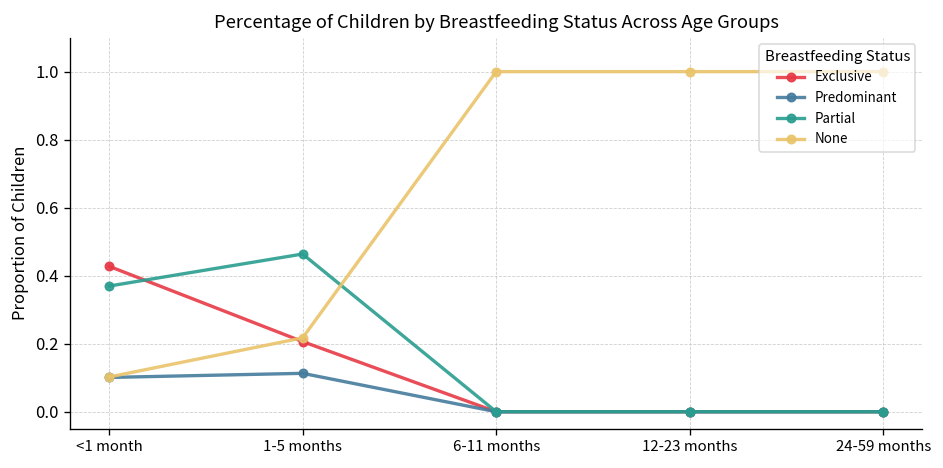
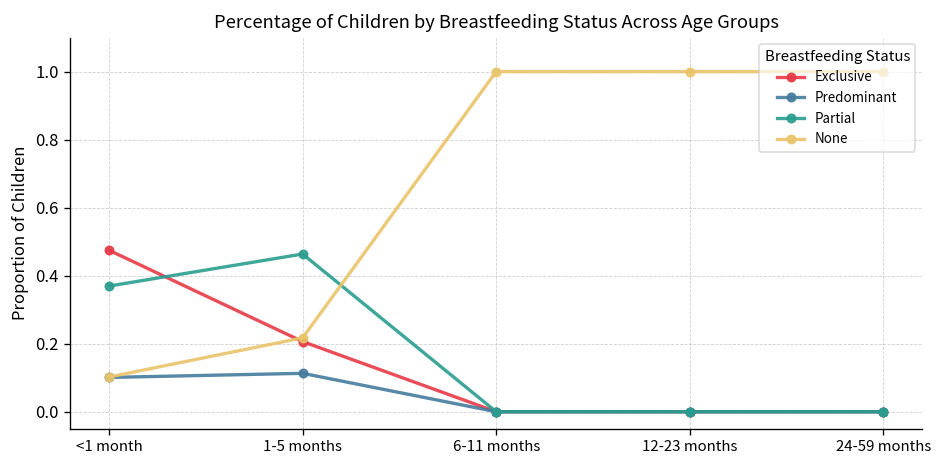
  {
    "Exclusive": {
-     "<1 month": 0.43,
+     "<1 month": 0.47,
      "1-5 months": 0.21
    },
    "None": {
      "1-5 months": 0.22,
      "6-11 months": 1.00,
      "12-23 months": 1.00
    }
  }
